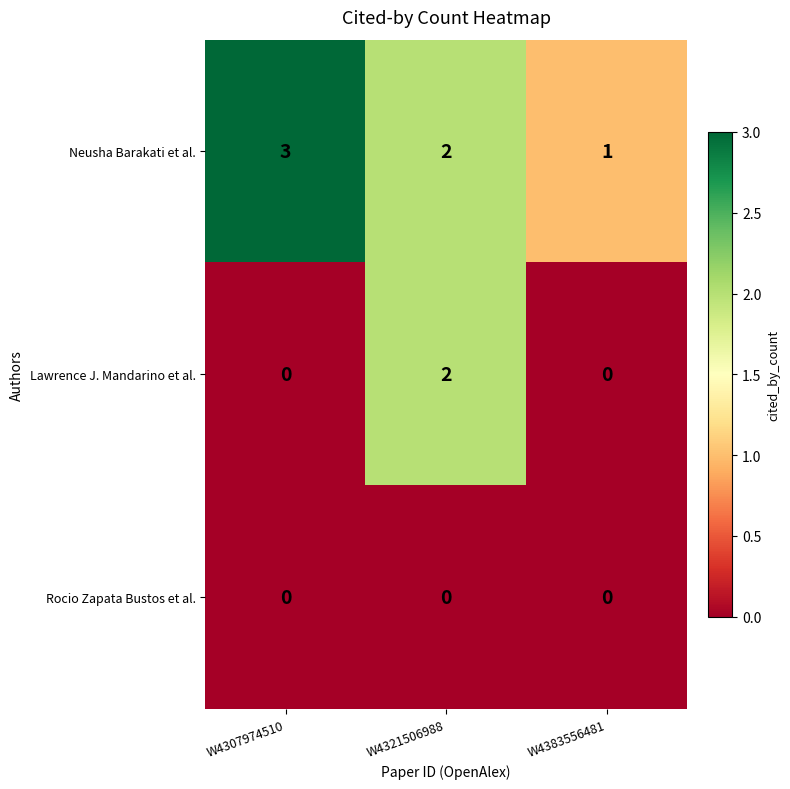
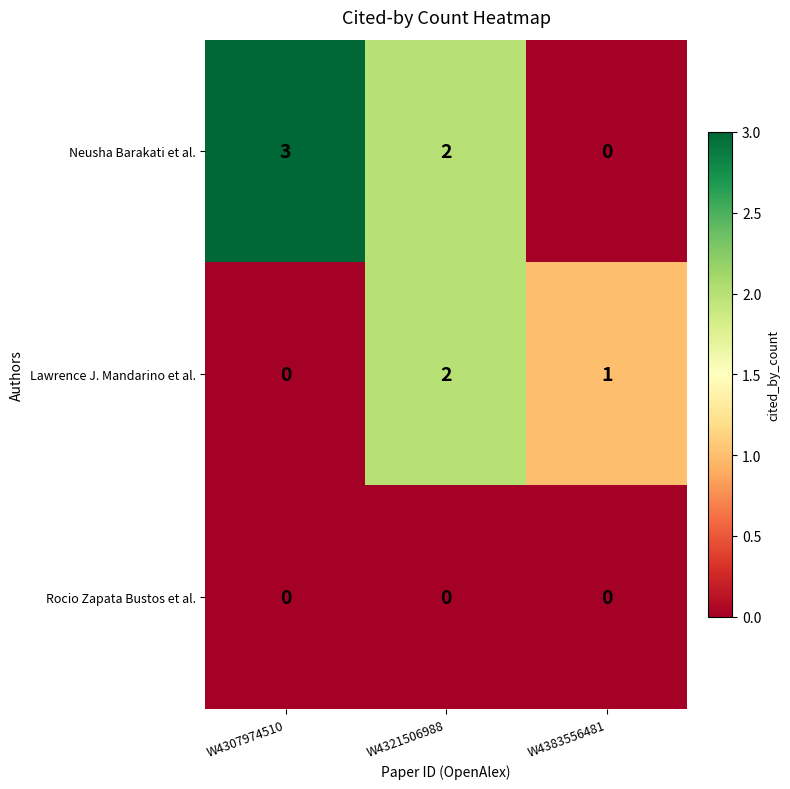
  {
    "Neusha Barakati et al.": {
      "W4307974510": 3,
      "W4321506988": 2,
-     "W4383556481": 1
+     "W4383556481": 0
    },
    "Lawrence J. Mandarino et al.": {
      "W4307974510": 0,
      "W4321506988": 2,
-     "W4383556481": 0
+     "W4383556481": 1
    },
    "Rocio Zapata Bustos et al.": {
      "W4307974510": 0,
      "W4321506988": 0,
      "W4383556481": 0
    }
  }
